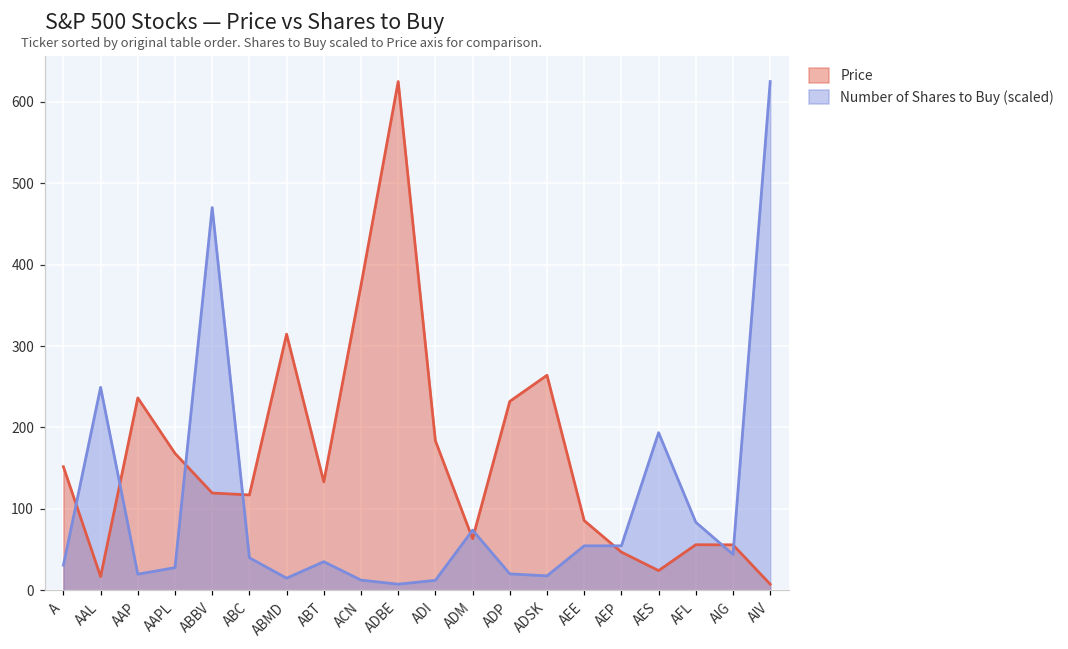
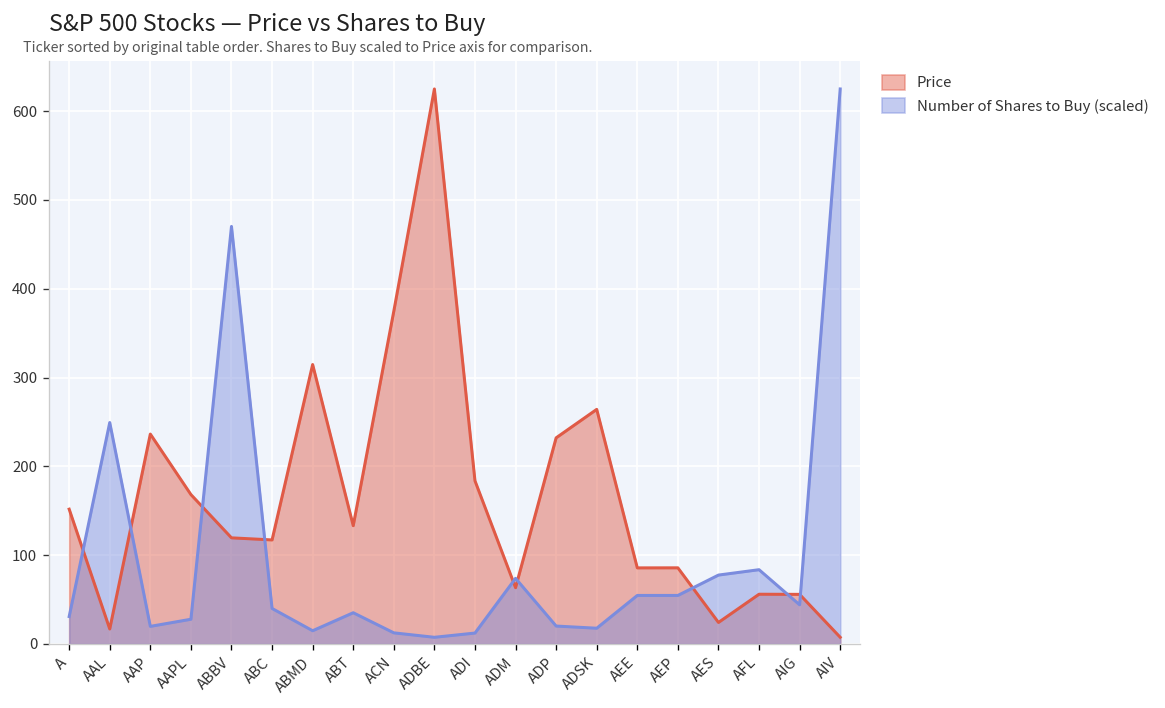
  {
    "Price": {
      "A": 150,
      "AAL": 20,
      "AAP": 240,
      "AAPL": 170,
      "ABBV": 120,
      "ABC": 120,
      "ABMD": 310,
      "ABT": 130,
      "ACN": 370,
      "ADBE": 630,
      "ADI": 180,
      "ADM": 60,
      "ADP": 230,
      "ADSK": 260,
      "AEE": 90,
-     "AEP": 50,
+     "AEP": 90,
      "AES": 20,
      "AFL": 60,
      "AIG": 60,
      "AIV": 10
    },
    "Number of Shares to Buy (scaled)": {
      "A": 30,
      "AAL": 250,
      "AAP": 20,
      "AAPL": 30,
      "ABBV": 470,
      "ABC": 40,
      "ABMD": 10,
      "ABT": 40,
      "ACN": 10,
      "ADBE": 10,
      "ADI": 10,
      "ADM": 70,
      "ADP": 20,
      "ADSK": 20,
      "AEE": 50,
      "AEP": 50,
-     "AES": 190,
+     "AES": 80,
      "AFL": 80,
      "AIG": 40,
      "AIV": 630
    }
  }
